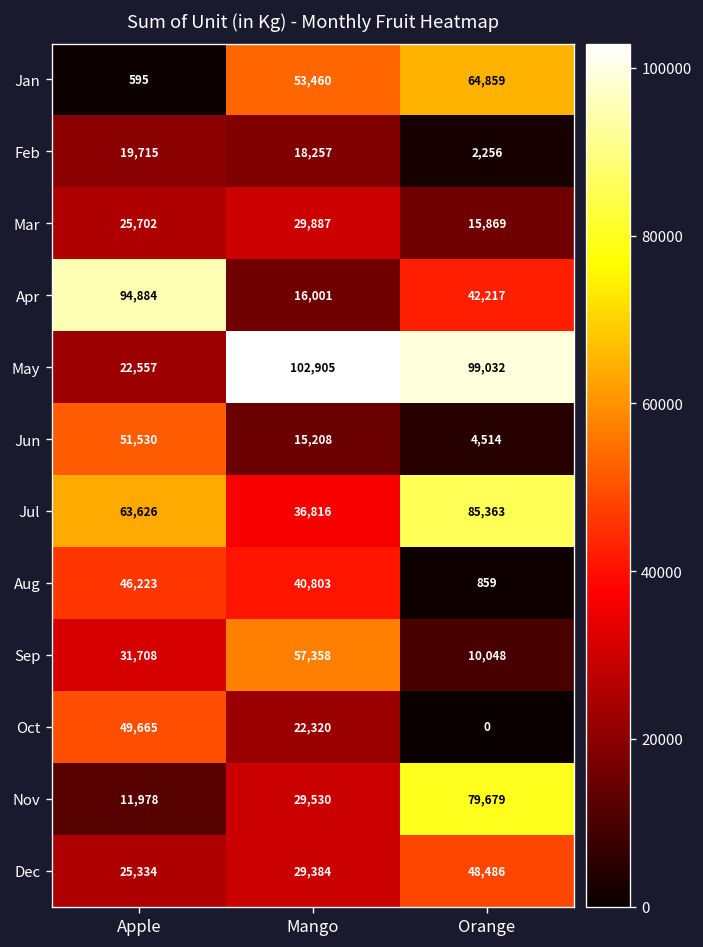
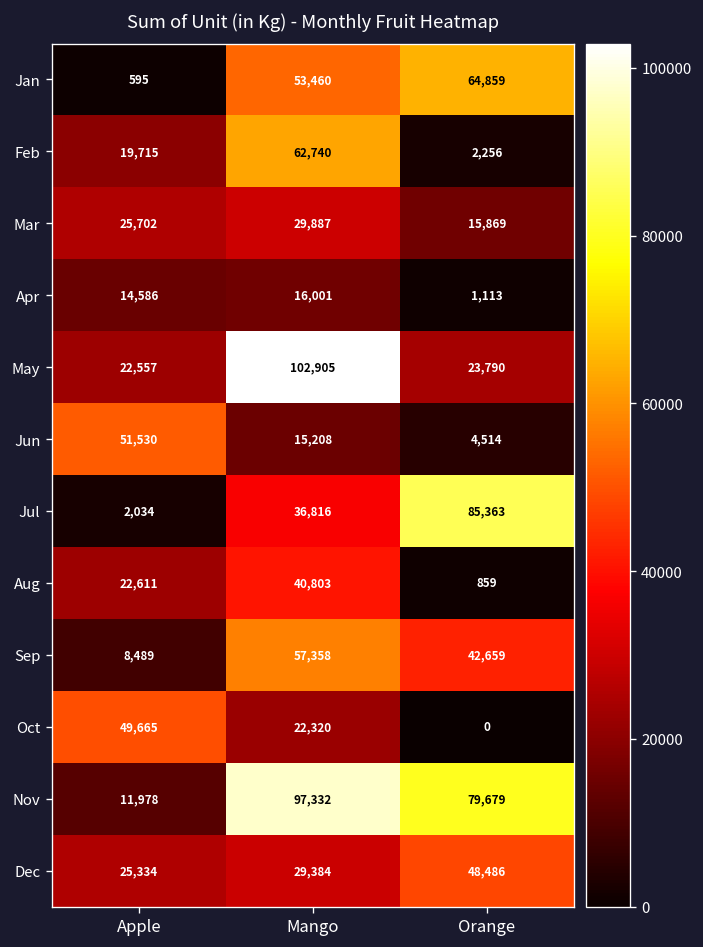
  {
    "Jan": {
      "Apple": "595",
      "Mango": "53,460",
      "Orange": "64,859"
    },
    "Feb": {
      "Apple": "19,715",
-     "Mango": "18,257",
+     "Mango": "62,740",
      "Orange": "2,256"
    },
    "Mar": {
      "Apple": "25,702",
      "Mango": "29,887",
      "Orange": "15,869"
    },
    "Apr": {
-     "Apple": "94,884",
+     "Apple": "14,586",
      "Mango": "16,001",
-     "Orange": "42,217"
+     "Orange": "1,113"
    },
    "May": {
      "Apple": "22,557",
      "Mango": "102,905",
-     "Orange": "99,032"
+     "Orange": "23,790"
    },
    "Jun": {
      "Apple": "51,530",
      "Mango": "15,208",
      "Orange": "4,514"
    },
    "Jul": {
-     "Apple": "63,626",
+     "Apple": "2,034",
      "Mango": "36,816",
      "Orange": "85,363"
    },
    "Aug": {
-     "Apple": "46,223",
+     "Apple": "22,611",
      "Mango": "40,803",
      "Orange": "859"
    },
    "Sep": {
-     "Apple": "31,708",
+     "Apple": "8,489",
      "Mango": "57,358",
-     "Orange": "10,048"
+     "Orange": "42,659"
    },
    "Oct": {
      "Apple": "49,665",
      "Mango": "22,320",
      "Orange": "0"
    },
    "Nov": {
      "Apple": "11,978",
-     "Mango": "29,530",
+     "Mango": "97,332",
      "Orange": "79,679"
    },
    "Dec": {
      "Apple": "25,334",
      "Mango": "29,384",
      "Orange": "48,486"
    }
  }
